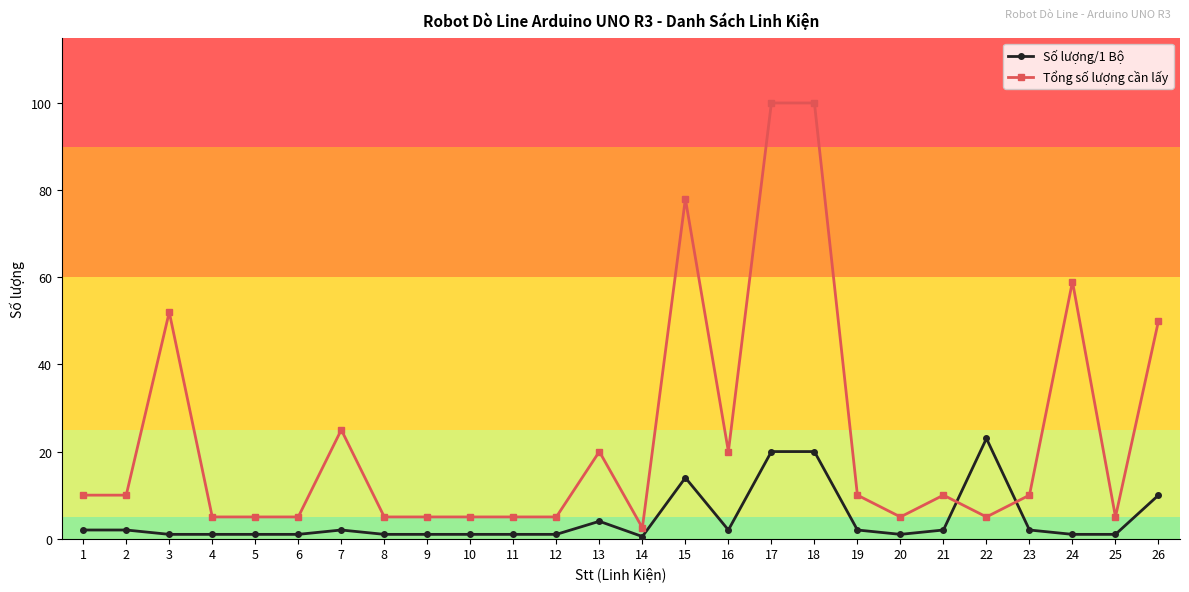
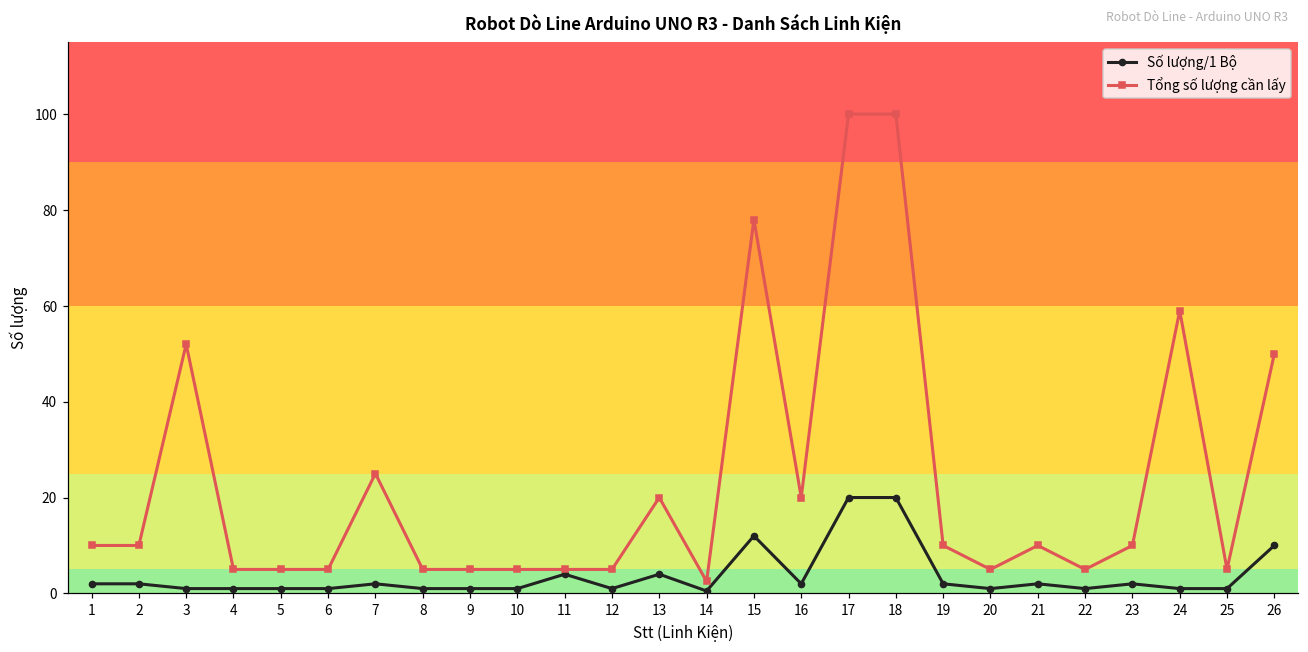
  {
    "Số lượng/1 Bộ": {
      "1": 2,
      "2": 2,
      "3": 1,
      "4": 1,
      "5": 1,
      "6": 1,
      "7": 2,
      "8": 1,
      "9": 1,
      "10": 1,
-     "11": 1,
+     "11": 4,
      "12": 1,
      "13": 4,
      "14": 1,
-     "15": 14,
+     "15": 12,
      "16": 2,
      "17": 20,
      "18": 20,
      "19": 2,
      "20": 1,
      "21": 2,
-     "22": 23,
+     "22": 1,
      "23": 2,
      "24": 1,
      "25": 1,
      "26": 10
    },
    "Tổng số lượng cần lấy": {
      "1": 10,
      "2": 10,
      "3": 52,
      "4": 5,
      "5": 5,
      "6": 5,
      "7": 25,
      "8": 5,
      "9": 5,
      "10": 5,
      "11": 5,
      "12": 5,
      "13": 20,
      "14": 3,
      "15": 78,
      "16": 20,
      "17": 100,
      "18": 100,
      "19": 10,
      "20": 5,
      "21": 10,
      "22": 5,
      "23": 10,
      "24": 59,
      "25": 5,
      "26": 50
    }
  }
